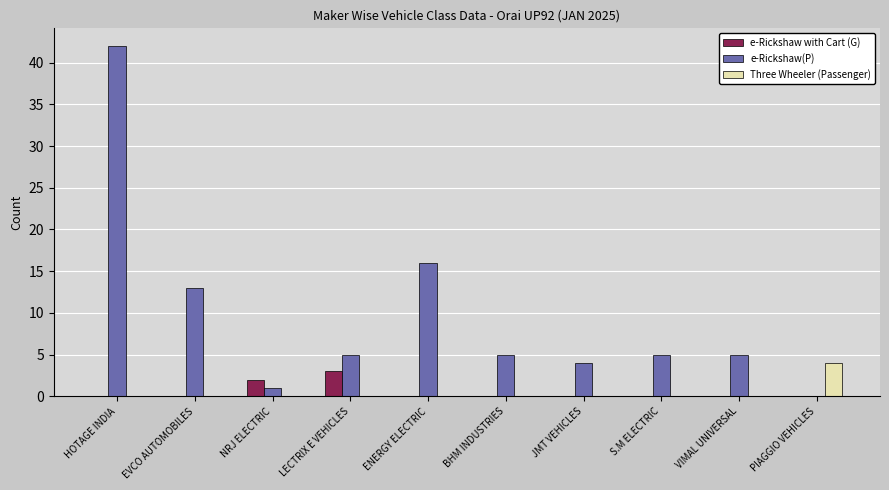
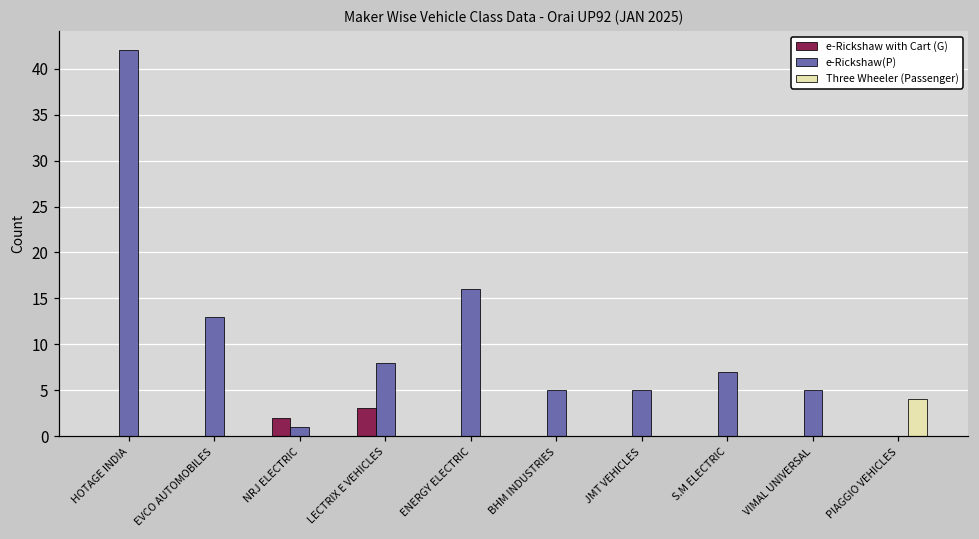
  {
    "e-Rickshaw with Cart (G)": {
      "HOTAGE INDIA": 0,
      "EVCO AUTOMOBILES": 0,
      "NRJ ELECTRIC": 2,
      "LECTRIX E VEHICLES": 3,
      "ENERGY ELECTRIC": 0,
      "BHM INDUSTRIES": 0,
      "JMT VEHICLES": 0,
      "S.M ELECTRIC": 0,
      "VIMAL UNIVERSAL": 0,
      "PIAGGIO VEHICLES": 0
    },
    "e-Rickshaw(P)": {
      "HOTAGE INDIA": 42,
      "EVCO AUTOMOBILES": 13,
      "NRJ ELECTRIC": 1,
-     "LECTRIX E VEHICLES": 5,
+     "LECTRIX E VEHICLES": 8,
      "ENERGY ELECTRIC": 16,
      "BHM INDUSTRIES": 5,
-     "JMT VEHICLES": 4,
-     "S.M ELECTRIC": 5,
+     "JMT VEHICLES": 5,
+     "S.M ELECTRIC": 7,
      "VIMAL UNIVERSAL": 5,
      "PIAGGIO VEHICLES": 0
    },
    "Three Wheeler (Passenger)": {
      "HOTAGE INDIA": 0,
      "EVCO AUTOMOBILES": 0,
      "NRJ ELECTRIC": 0,
      "LECTRIX E VEHICLES": 0,
      "ENERGY ELECTRIC": 0,
      "BHM INDUSTRIES": 0,
      "JMT VEHICLES": 0,
      "S.M ELECTRIC": 0,
      "VIMAL UNIVERSAL": 0,
      "PIAGGIO VEHICLES": 4
    }
  }
